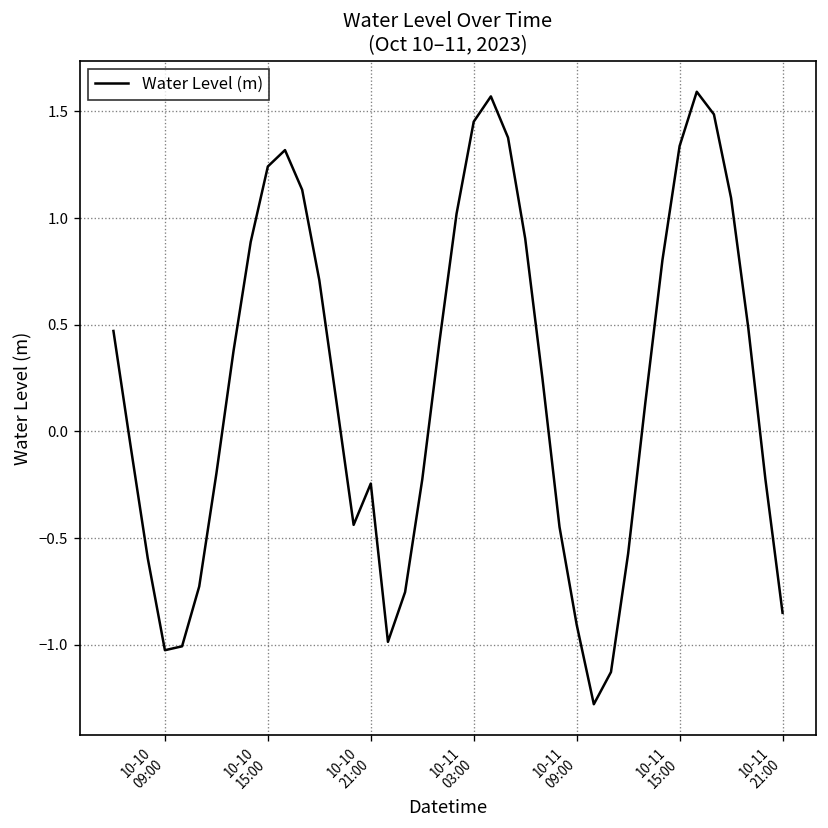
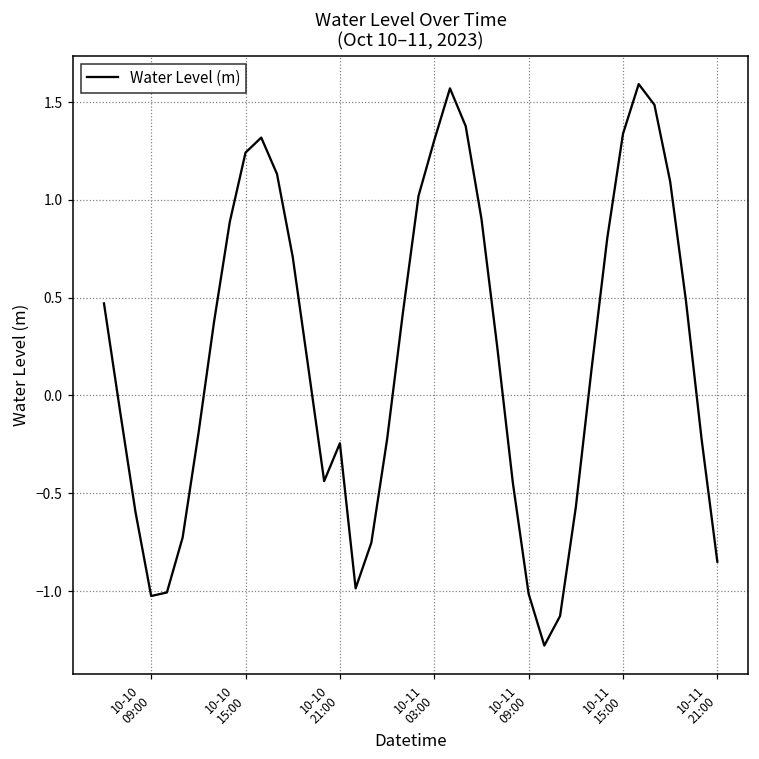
  {
    "10-10 09:00": -1.03,
    "10-10 15:00": 1.24,
    "10-10 21:00": -0.24,
-   "10-11 03:00": 1.45,
-   "10-11 09:00": -0.91,
+   "10-11 03:00": 1.30,
+   "10-11 09:00": -1.01,
    "10-11 15:00": 1.34,
    "10-11 21:00": -0.85
  }
